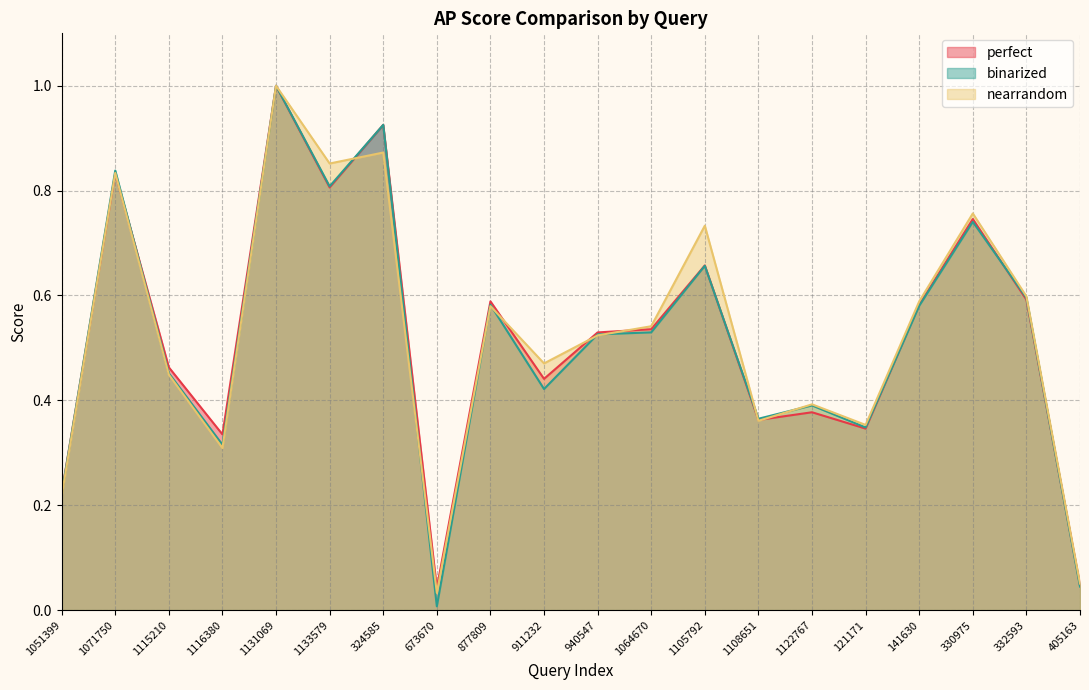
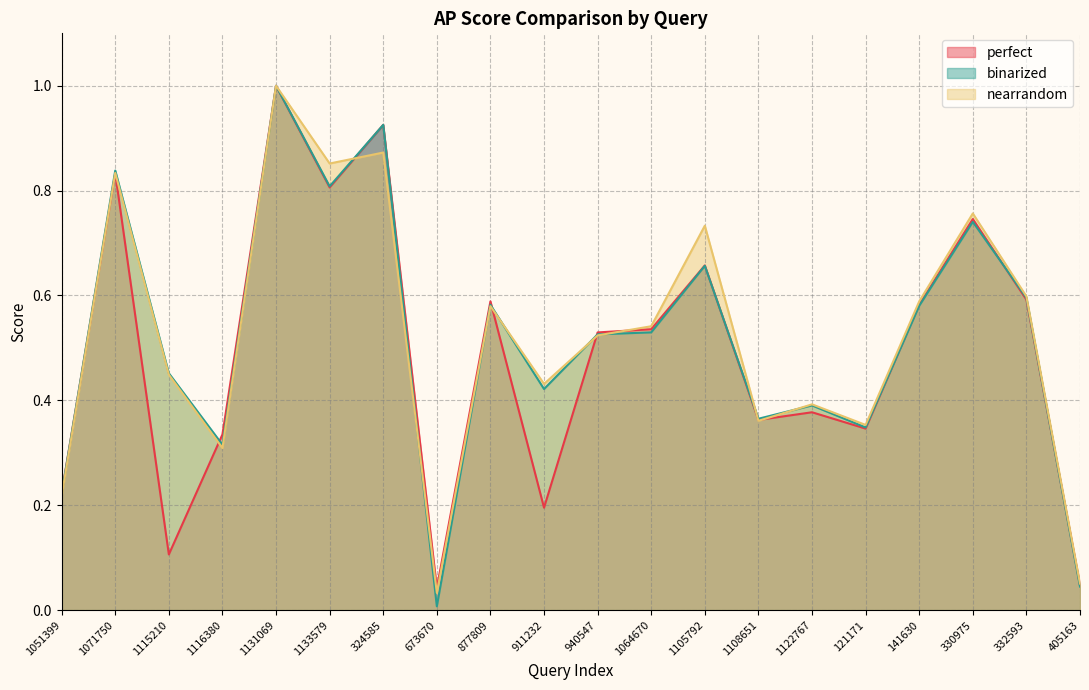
  {
    "perfect": {
-     "1115210": 0.46,
+     "1115210": 0.11,
      "1116380": 0.34,
      "673670": 0.04,
      "877809": 0.59,
-     "911232": 0.44,
+     "911232": 0.20,
      "1064670": 0.54,
      "1122767": 0.38,
      "330975": 0.75
    },
    "binarized": {
      "1116380": 0.32,
      "673670": 0.01,
      "911232": 0.42,
      "1064670": 0.53,
      "330975": 0.74
    },
    "nearrandom": {
      "1116380": 0.31,
      "1133579": 0.85,
      "324585": 0.87,
      "673670": 0.03,
-     "911232": 0.47,
+     "911232": 0.43,
      "1064670": 0.54,
      "1105792": 0.73,
      "121171": 0.35,
      "141630": 0.59,
      "330975": 0.76
    }
  }
